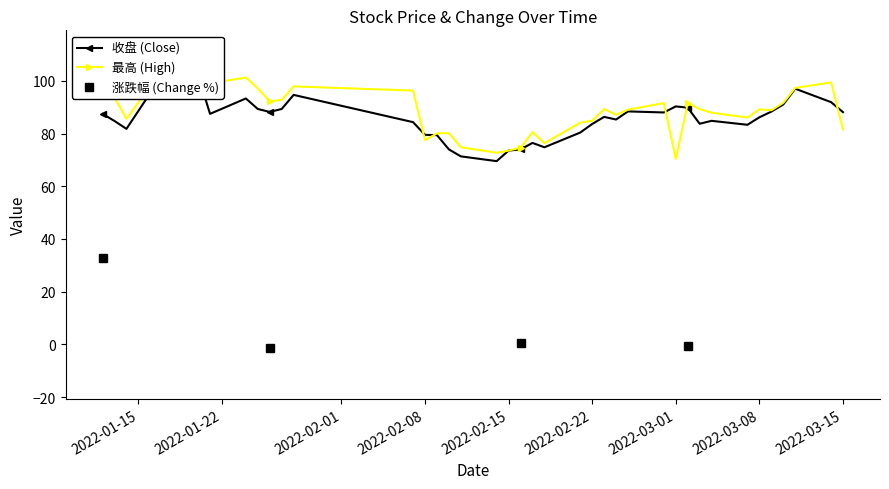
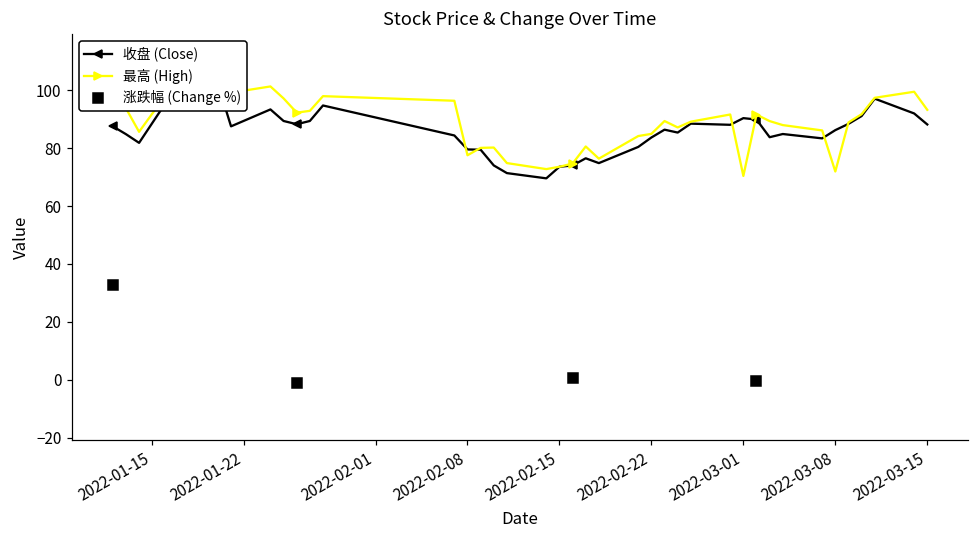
  {
    "最高 (High)": {
      "2022-02-08": 78,
      "2022-02-22": 85,
      "2022-03-01": 70,
-     "2022-03-08": 89,
-     "2022-03-15": 82
+     "2022-03-08": 72,
+     "2022-03-15": 93
    }
  }
